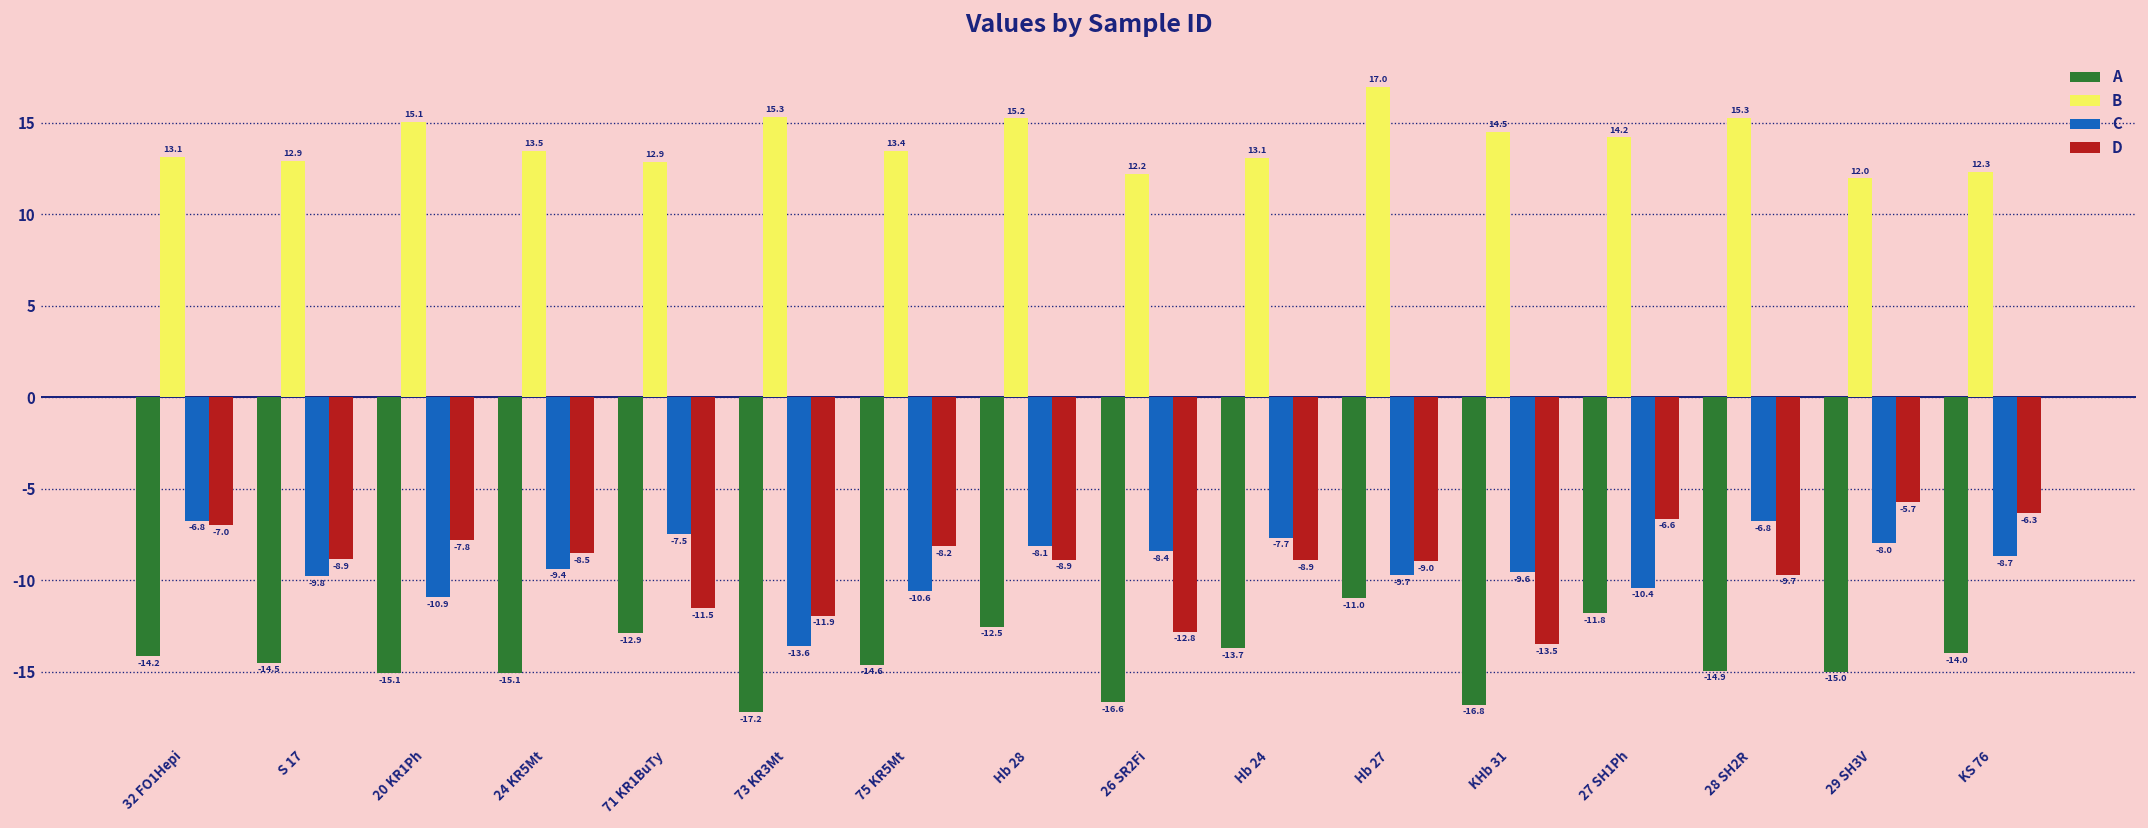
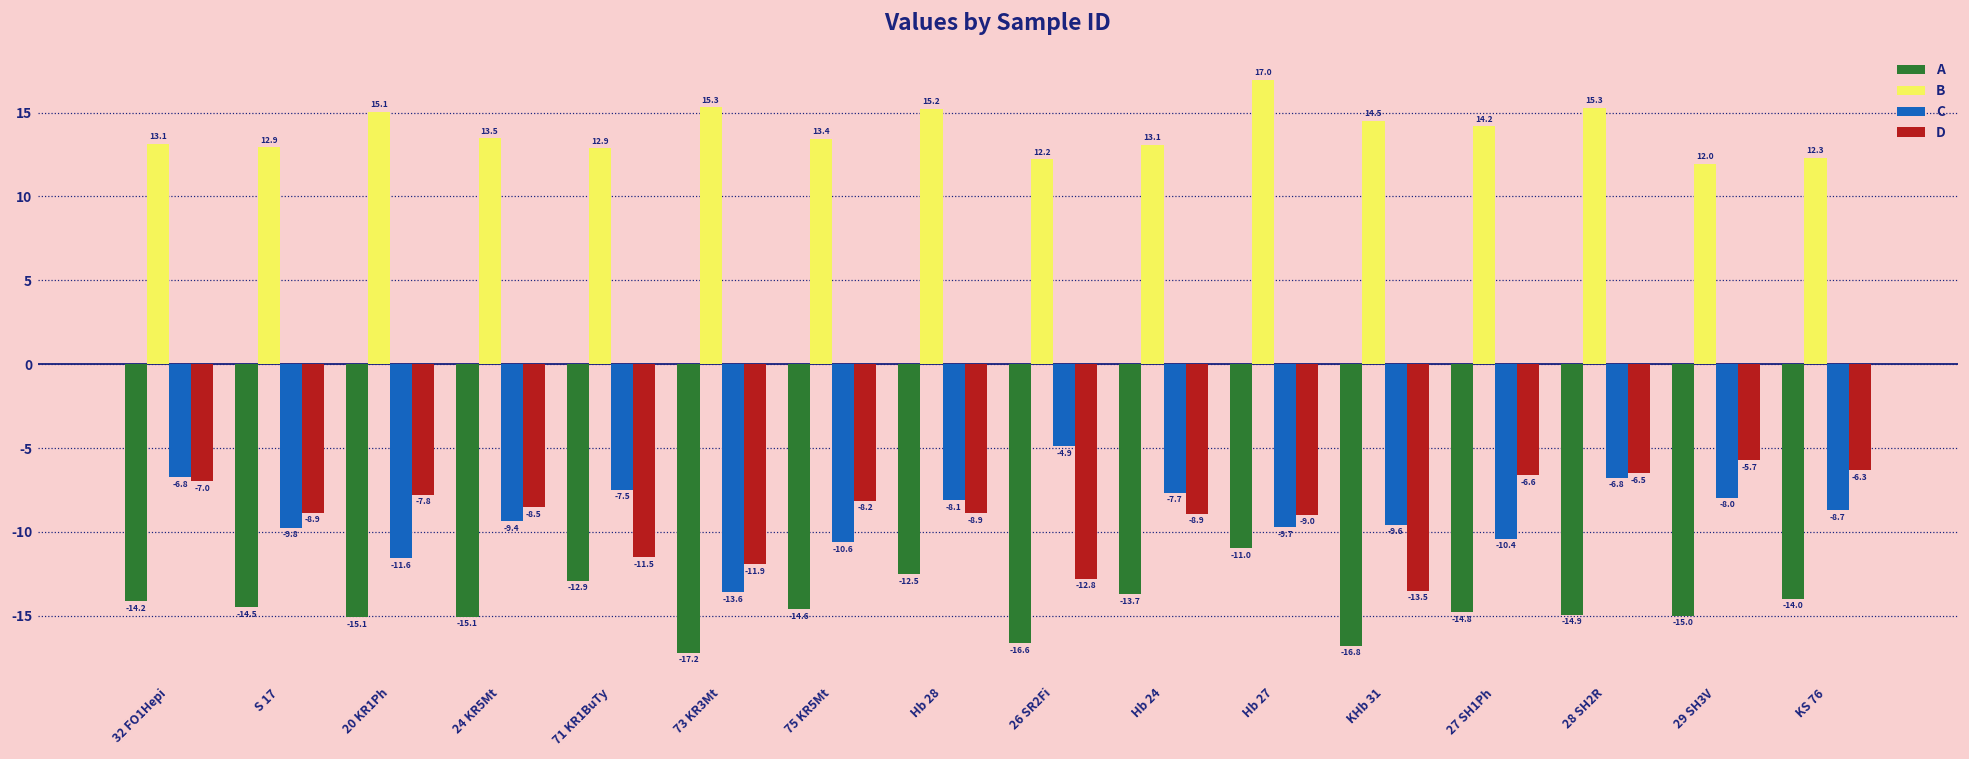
  {
    "A": {
      "32 FO1Hepi": -14.2,
      "S 17": -14.5,
      "20 KR1Ph": -15.1,
      "24 KR5Mt": -15.1,
      "71 KR1BuTy": -12.9,
      "73 KR3Mt": -17.2,
      "75 KR5Mt": -14.6,
      "Hb 28": -12.5,
      "26 SR2Fi": -16.6,
      "Hb 24": -13.7,
      "Hb 27": -11.0,
      "KHb 31": -16.8,
-     "27 SH1Ph": -11.8,
+     "27 SH1Ph": -14.8,
      "28 SH2R": -14.9,
      "29 SH3V": -15.0,
      "KS 76": -14.0
    },
    "B": {
      "32 FO1Hepi": 13.1,
      "S 17": 12.9,
      "20 KR1Ph": 15.1,
      "24 KR5Mt": 13.5,
      "71 KR1BuTy": 12.9,
      "73 KR3Mt": 15.3,
      "75 KR5Mt": 13.4,
      "Hb 28": 15.2,
      "26 SR2Fi": 12.2,
      "Hb 24": 13.1,
      "Hb 27": 17.0,
      "KHb 31": 14.5,
      "27 SH1Ph": 14.2,
      "28 SH2R": 15.3,
      "29 SH3V": 12.0,
      "KS 76": 12.3
    },
    "C": {
      "32 FO1Hepi": -6.8,
      "S 17": -9.8,
-     "20 KR1Ph": -10.9,
+     "20 KR1Ph": -11.6,
      "24 KR5Mt": -9.4,
      "71 KR1BuTy": -7.5,
      "73 KR3Mt": -13.6,
      "75 KR5Mt": -10.6,
      "Hb 28": -8.1,
-     "26 SR2Fi": -8.4,
+     "26 SR2Fi": -4.9,
      "Hb 24": -7.7,
      "Hb 27": -9.7,
      "KHb 31": -9.6,
      "27 SH1Ph": -10.4,
      "28 SH2R": -6.8,
      "29 SH3V": -8.0,
      "KS 76": -8.7
    },
    "D": {
      "32 FO1Hepi": -7.0,
      "S 17": -8.9,
      "20 KR1Ph": -7.8,
      "24 KR5Mt": -8.5,
      "71 KR1BuTy": -11.5,
      "73 KR3Mt": -11.9,
      "75 KR5Mt": -8.2,
      "Hb 28": -8.9,
      "26 SR2Fi": -12.8,
      "Hb 24": -8.9,
      "Hb 27": -9.0,
      "KHb 31": -13.5,
      "27 SH1Ph": -6.6,
-     "28 SH2R": -9.7,
+     "28 SH2R": -6.5,
      "29 SH3V": -5.7,
      "KS 76": -6.3
    }
  }
